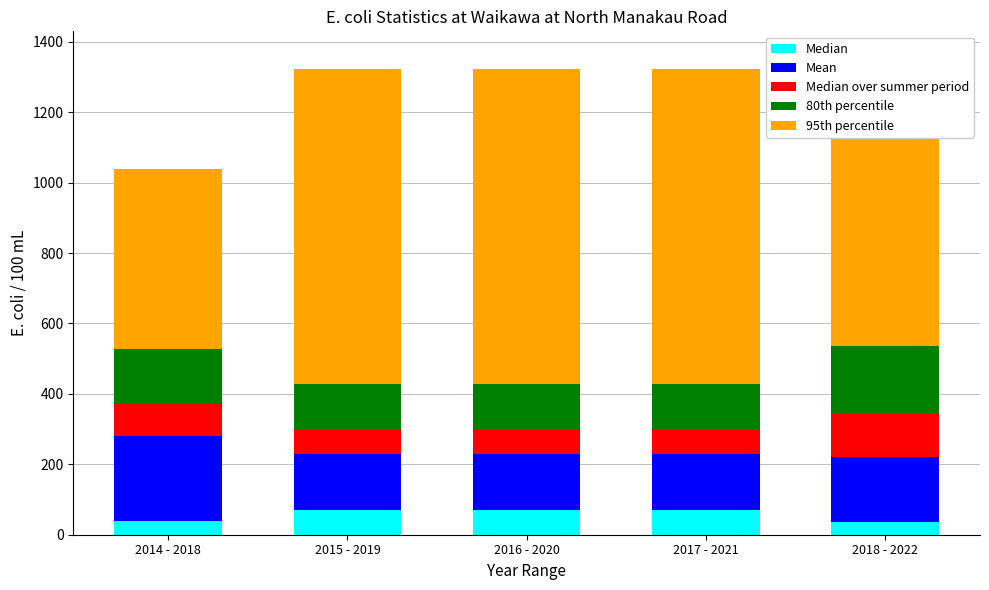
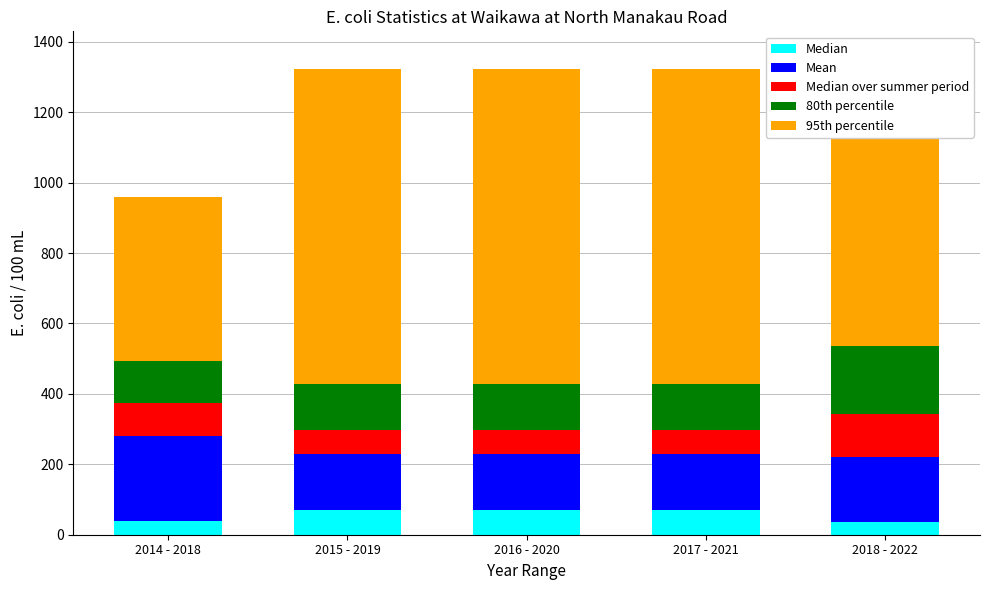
  {
    "Median": {
      "2014 - 2018": 40,
      "2015 - 2019": 70,
      "2016 - 2020": 70,
      "2017 - 2021": 70,
      "2018 - 2022": 40
    },
    "Mean": {
      "2014 - 2018": 240,
      "2015 - 2019": 160,
      "2016 - 2020": 160,
      "2017 - 2021": 160,
      "2018 - 2022": 190
    },
    "Median over summer period": {
      "2014 - 2018": 90,
      "2015 - 2019": 70,
      "2016 - 2020": 70,
      "2017 - 2021": 70,
      "2018 - 2022": 120
    },
    "80th percentile": {
-     "2014 - 2018": 160,
+     "2014 - 2018": 120,
      "2015 - 2019": 130,
      "2016 - 2020": 130,
      "2017 - 2021": 130,
      "2018 - 2022": 190
    },
    "95th percentile": {
-     "2014 - 2018": 510,
+     "2014 - 2018": 470,
      "2015 - 2019": 890,
      "2016 - 2020": 890,
      "2017 - 2021": 890
    }
  }
